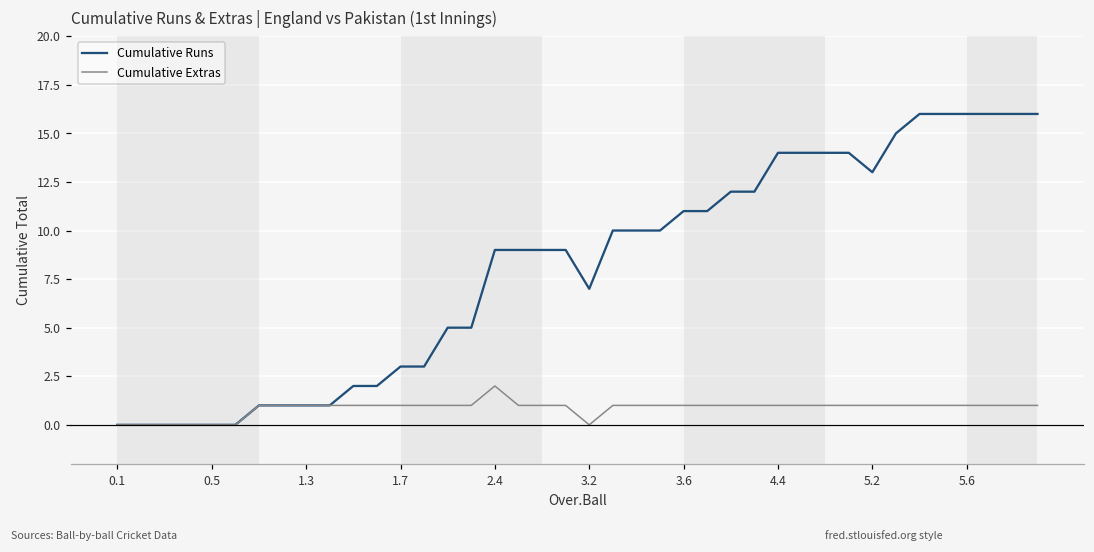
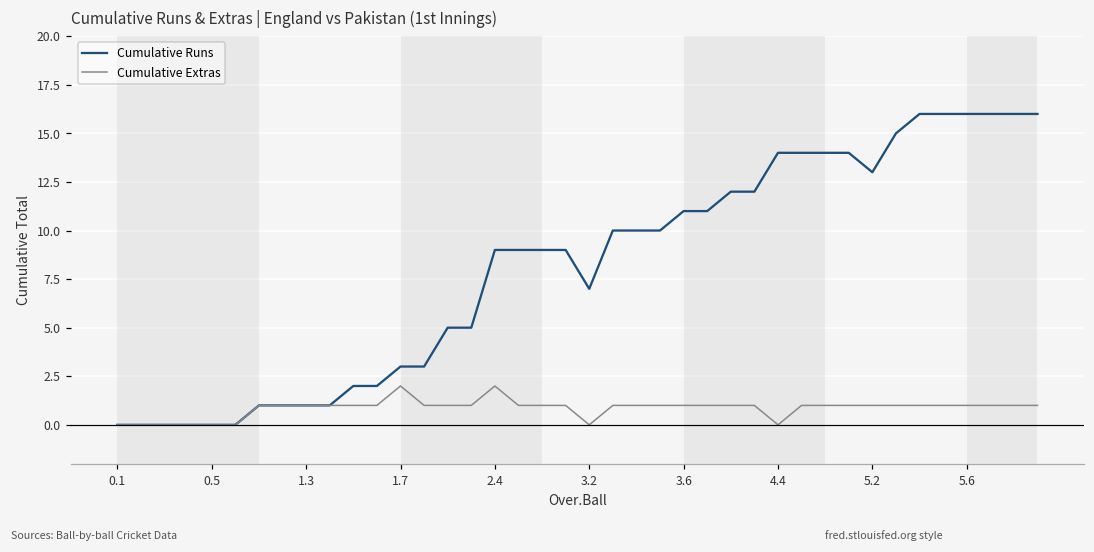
  {
    "Cumulative Runs": {
      "1.7": 3,
      "2.4": 9,
      "3.2": 7,
      "3.6": 11,
      "4.4": 14,
      "5.2": 13,
      "5.6": 16
    },
    "Cumulative Extras": {
-     "1.7": 1,
+     "1.7": 2,
      "2.4": 2,
      "3.2": 0,
      "3.6": 1,
-     "4.4": 1,
+     "4.4": 0,
      "5.2": 1,
      "5.6": 1
    }
  }
